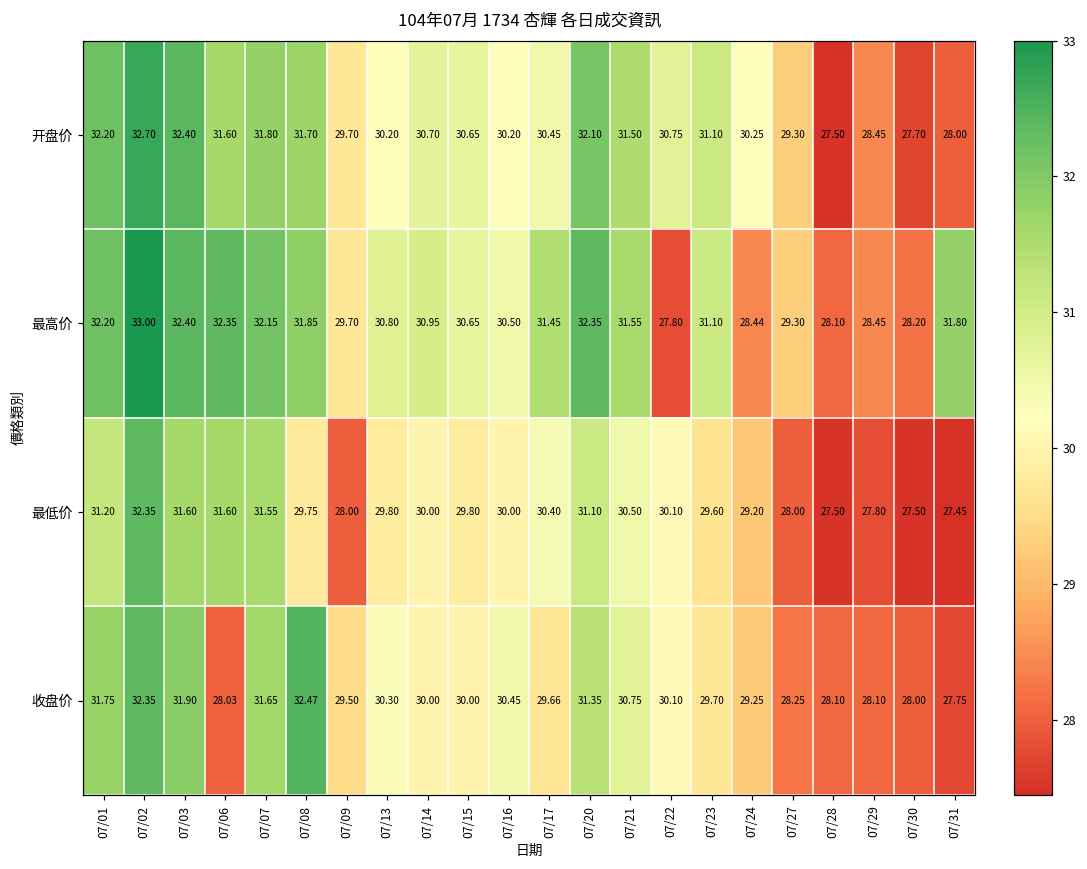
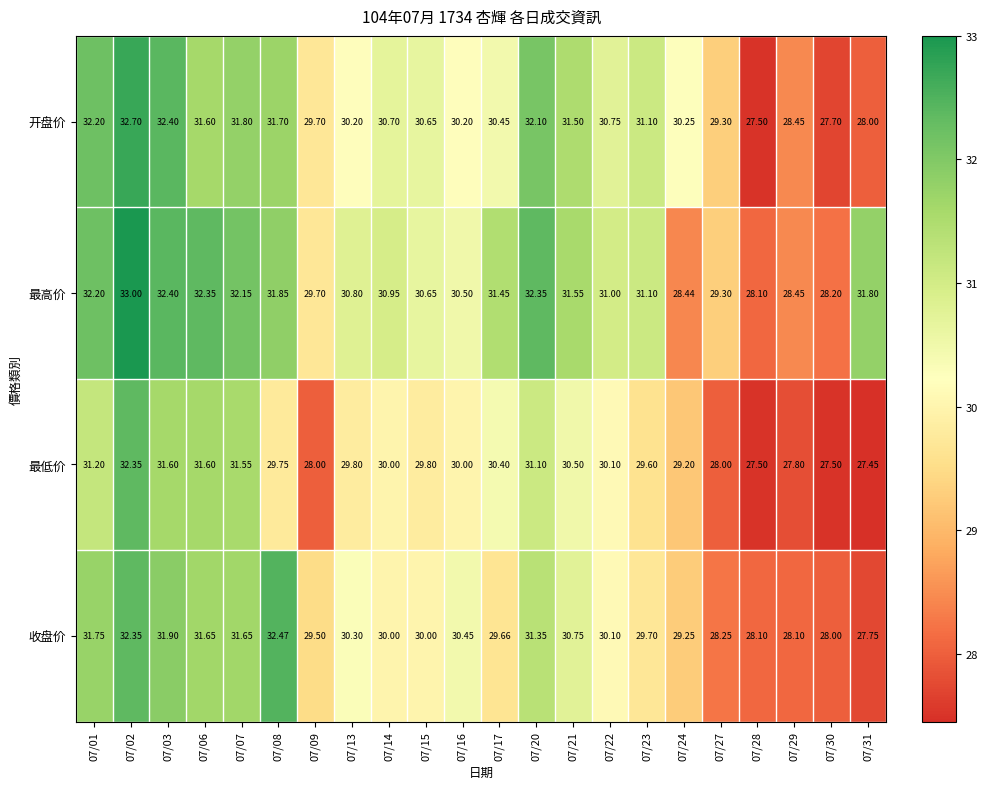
  {
    "开盘价": {
      "07/01": 32.20,
      "07/02": 32.70,
      "07/03": 32.40,
      "07/06": 31.60,
      "07/07": 31.80,
      "07/08": 31.70,
      "07/09": 29.70,
      "07/13": 30.20,
      "07/14": 30.70,
      "07/15": 30.65,
      "07/16": 30.20,
      "07/17": 30.45,
      "07/20": 32.10,
      "07/21": 31.50,
      "07/22": 30.75,
      "07/23": 31.10,
      "07/24": 30.25,
      "07/27": 29.30,
      "07/28": 27.50,
      "07/29": 28.45,
      "07/30": 27.70,
      "07/31": 28.00
    },
    "最高价": {
      "07/01": 32.20,
      "07/02": 33.00,
      "07/03": 32.40,
      "07/06": 32.35,
      "07/07": 32.15,
      "07/08": 31.85,
      "07/09": 29.70,
      "07/13": 30.80,
      "07/14": 30.95,
      "07/15": 30.65,
      "07/16": 30.50,
      "07/17": 31.45,
      "07/20": 32.35,
      "07/21": 31.55,
-     "07/22": 27.80,
+     "07/22": 31.00,
      "07/23": 31.10,
      "07/24": 28.44,
      "07/27": 29.30,
      "07/28": 28.10,
      "07/29": 28.45,
      "07/30": 28.20,
      "07/31": 31.80
    },
    "最低价": {
      "07/01": 31.20,
      "07/02": 32.35,
      "07/03": 31.60,
      "07/06": 31.60,
      "07/07": 31.55,
      "07/08": 29.75,
      "07/09": 28.00,
      "07/13": 29.80,
      "07/14": 30.00,
      "07/15": 29.80,
      "07/16": 30.00,
      "07/17": 30.40,
      "07/20": 31.10,
      "07/21": 30.50,
      "07/22": 30.10,
      "07/23": 29.60,
      "07/24": 29.20,
      "07/27": 28.00,
      "07/28": 27.50,
      "07/29": 27.80,
      "07/30": 27.50,
      "07/31": 27.45
    },
    "收盘价": {
      "07/01": 31.75,
      "07/02": 32.35,
      "07/03": 31.90,
-     "07/06": 28.03,
+     "07/06": 31.65,
      "07/07": 31.65,
      "07/08": 32.47,
      "07/09": 29.50,
      "07/13": 30.30,
      "07/14": 30.00,
      "07/15": 30.00,
      "07/16": 30.45,
      "07/17": 29.66,
      "07/20": 31.35,
      "07/21": 30.75,
      "07/22": 30.10,
      "07/23": 29.70,
      "07/24": 29.25,
      "07/27": 28.25,
      "07/28": 28.10,
      "07/29": 28.10,
      "07/30": 28.00,
      "07/31": 27.75
    }
  }
